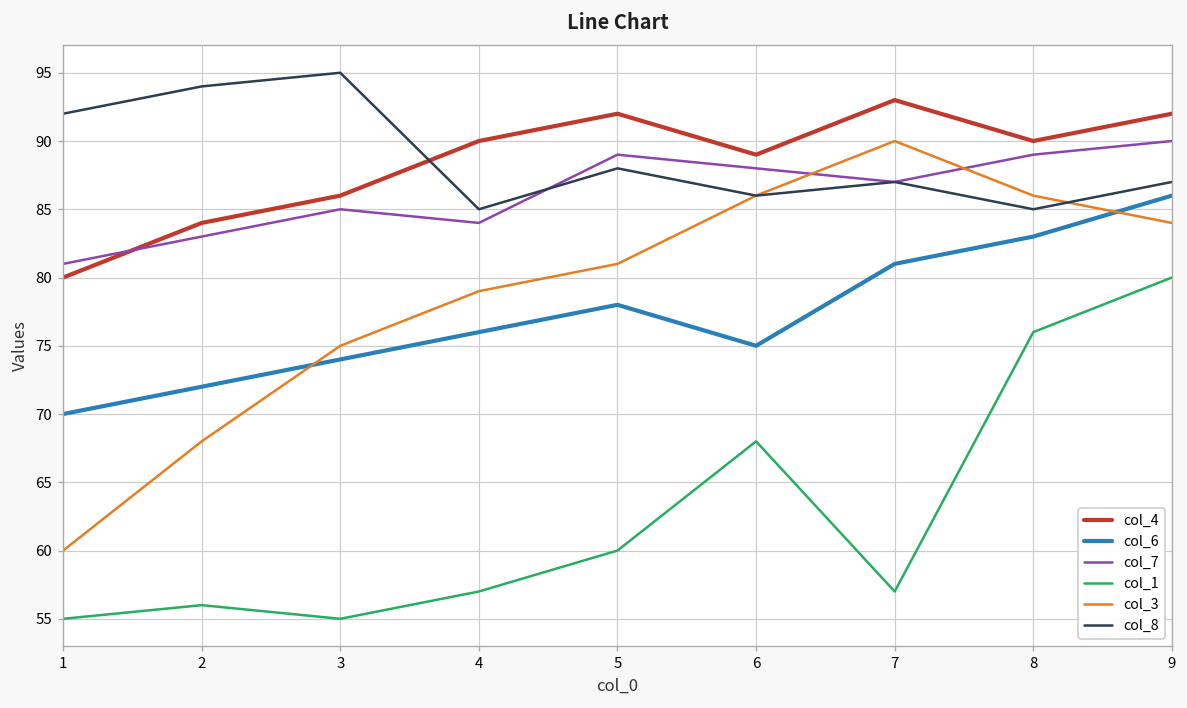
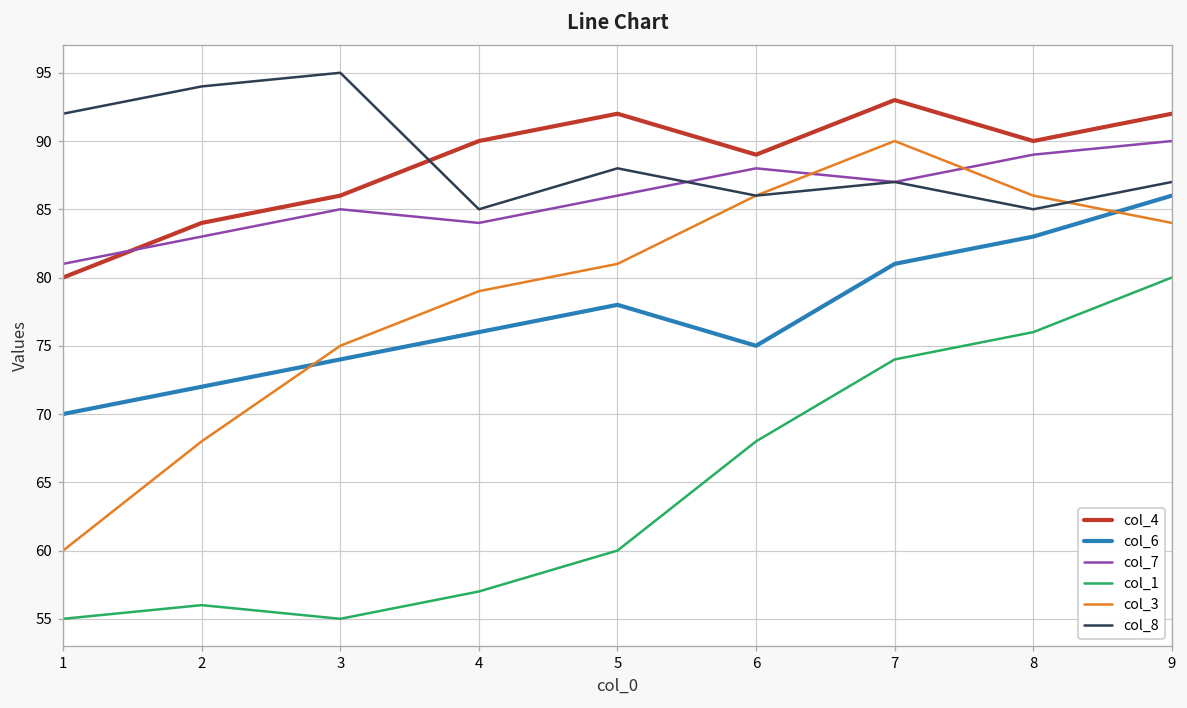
  {
    "col_4": {
      "1": 80,
      "2": 84,
      "3": 86,
      "4": 90,
      "5": 92,
      "6": 89,
      "7": 93,
      "8": 90,
      "9": 92
    },
    "col_6": {
      "1": 70,
      "2": 72,
      "3": 74,
      "4": 76,
      "5": 78,
      "6": 75,
      "7": 81,
      "8": 83,
      "9": 86
    },
    "col_7": {
      "1": 81,
      "2": 83,
      "3": 85,
      "4": 84,
-     "5": 89,
+     "5": 86,
      "6": 88,
      "8": 89,
      "9": 90
    },
    "col_1": {
      "1": 55,
      "2": 56,
      "3": 55,
      "4": 57,
      "5": 60,
      "6": 68,
-     "7": 57,
+     "7": 74,
      "8": 76,
      "9": 80
    },
    "col_3": {
      "1": 60,
      "2": 68,
      "3": 75,
      "4": 79,
      "5": 81,
      "7": 90,
      "8": 86,
      "9": 84
    },
    "col_8": {
      "1": 92,
      "2": 94,
      "3": 95,
      "4": 85,
      "5": 88,
      "8": 85,
      "9": 87
    }
  }
